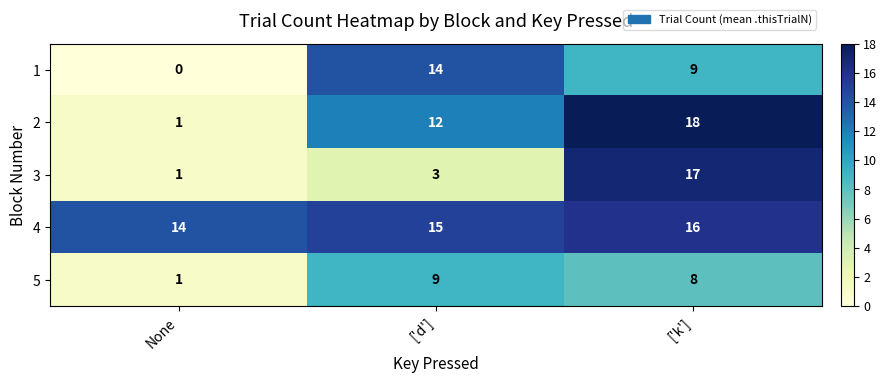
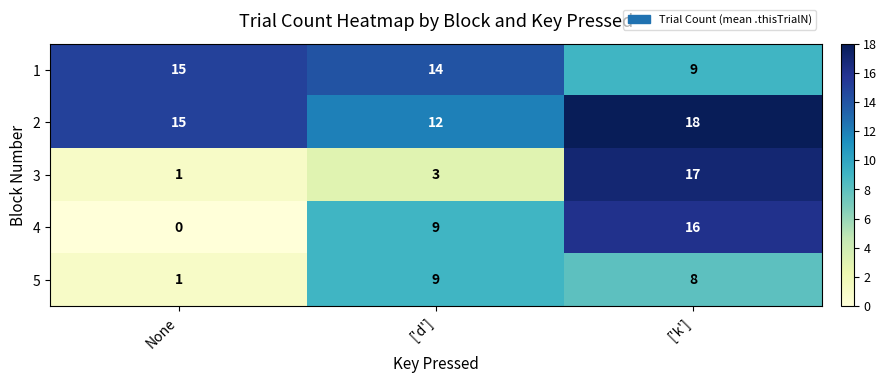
  {
    "1": {
-     "None": 0,
+     "None": 15,
      "['d']": 14,
      "['k']": 9
    },
    "2": {
-     "None": 1,
+     "None": 15,
      "['d']": 12,
      "['k']": 18
    },
    "3": {
      "None": 1,
      "['d']": 3,
      "['k']": 17
    },
    "4": {
-     "None": 14,
-     "['d']": 15,
+     "None": 0,
+     "['d']": 9,
      "['k']": 16
    },
    "5": {
      "None": 1,
      "['d']": 9,
      "['k']": 8
    }
  }
